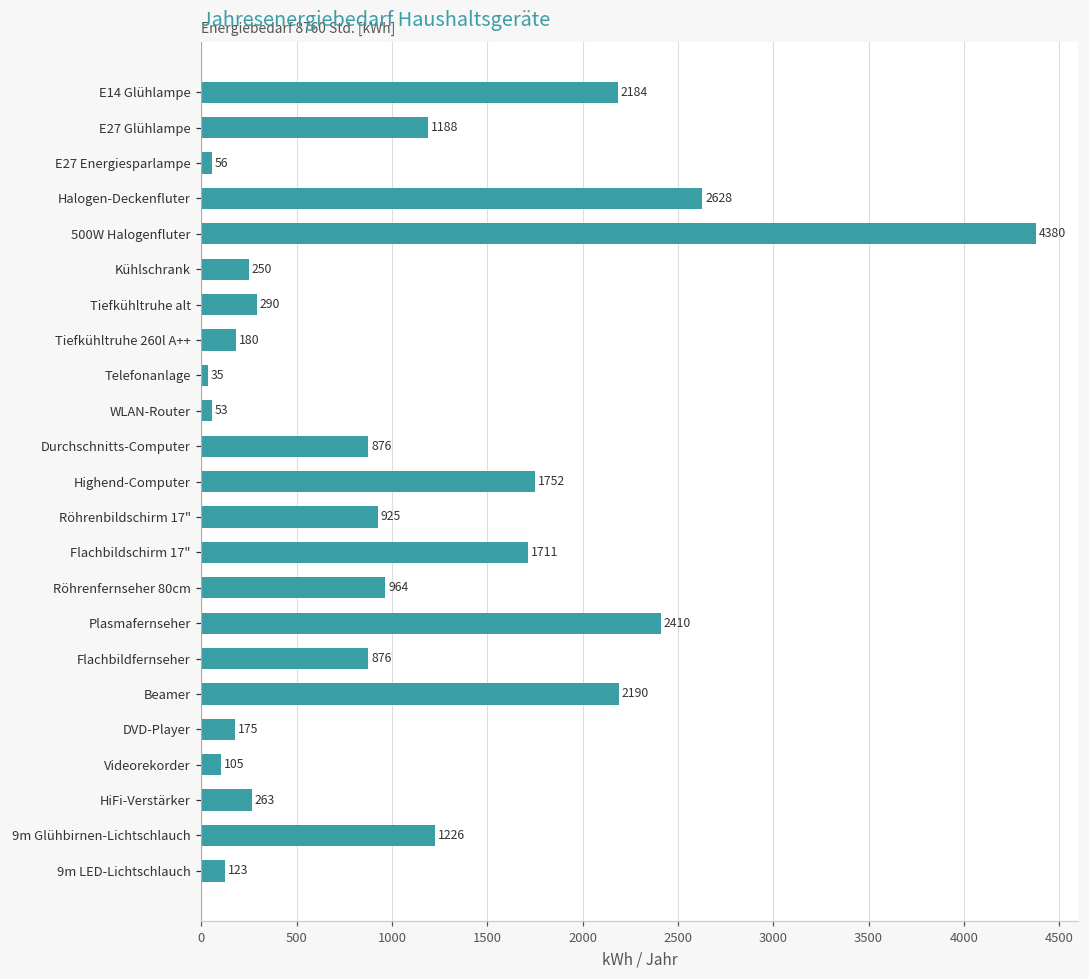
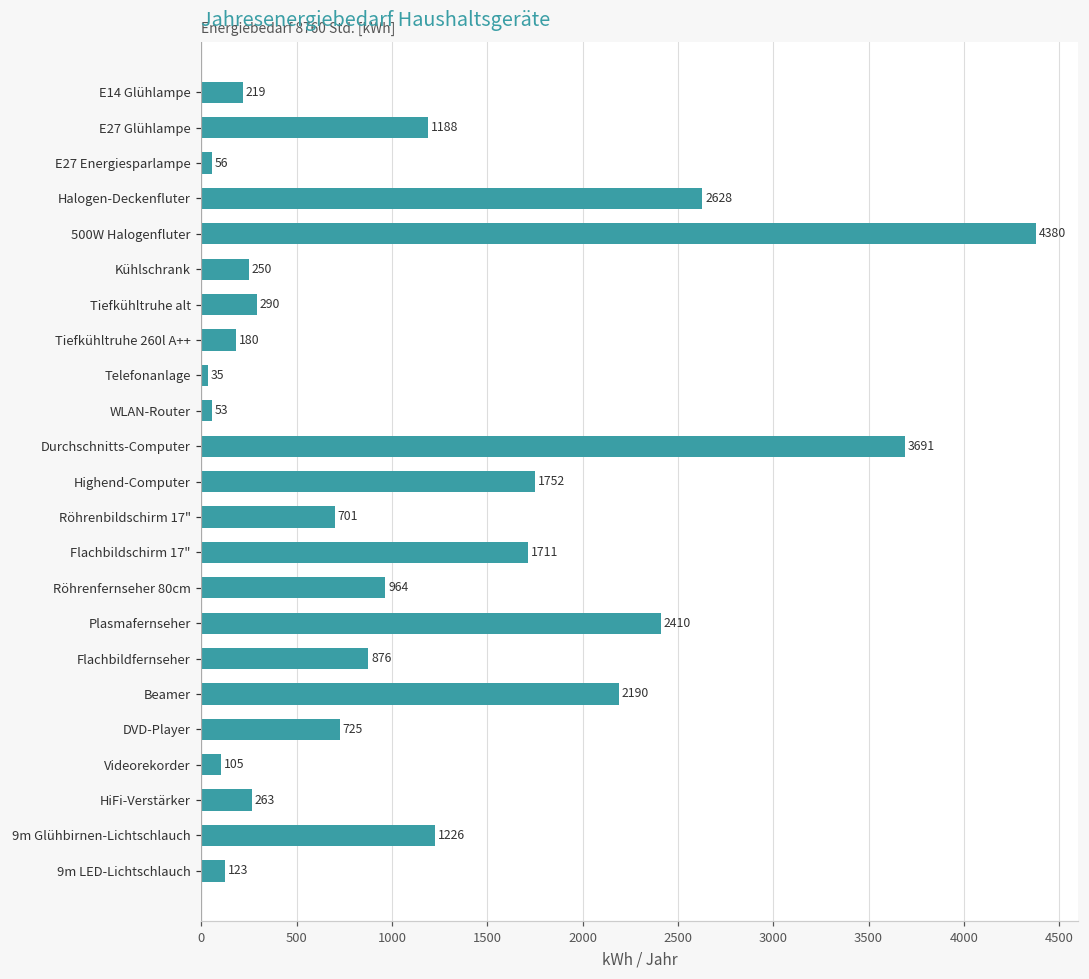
  {
-   "E14 Glühlampe": 2184,
+   "E14 Glühlampe": 219,
    "E27 Glühlampe": 1188,
    "E27 Energiesparlampe": 56,
    "Halogen-Deckenfluter": 2628,
    "500W Halogenfluter": 4380,
    "Kühlschrank": 250,
    "Tiefkühltruhe alt": 290,
    "Tiefkühltruhe 260l A++": 180,
    "Telefonanlage": 35,
    "WLAN-Router": 53,
-   "Durchschnitts-Computer": 876,
+   "Durchschnitts-Computer": 3691,
    "Highend-Computer": 1752,
-   "Röhrenbildschirm 17\"": 925,
+   "Röhrenbildschirm 17\"": 701,
    "Flachbildschirm 17\"": 1711,
    "Röhrenfernseher 80cm": 964,
    "Plasmafernseher": 2410,
    "Flachbildfernseher": 876,
    "Beamer": 2190,
-   "DVD-Player": 175,
+   "DVD-Player": 725,
    "Videorekorder": 105,
    "HiFi-Verstärker": 263,
    "9m Glühbirnen-Lichtschlauch": 1226,
    "9m LED-Lichtschlauch": 123
  }
